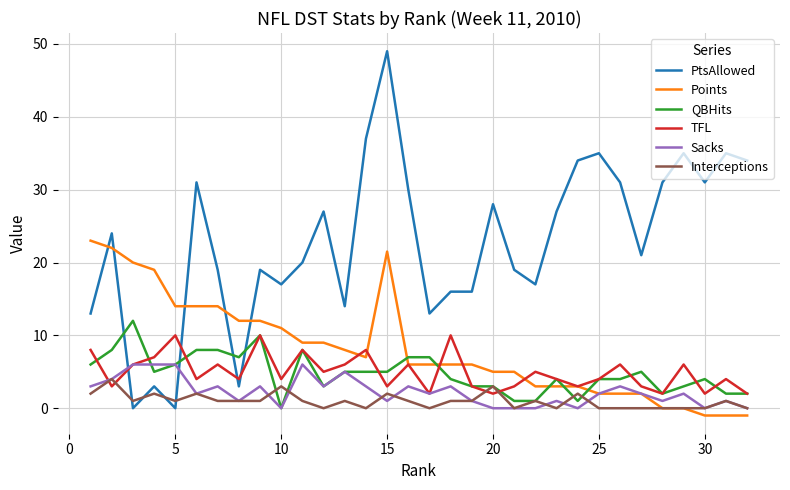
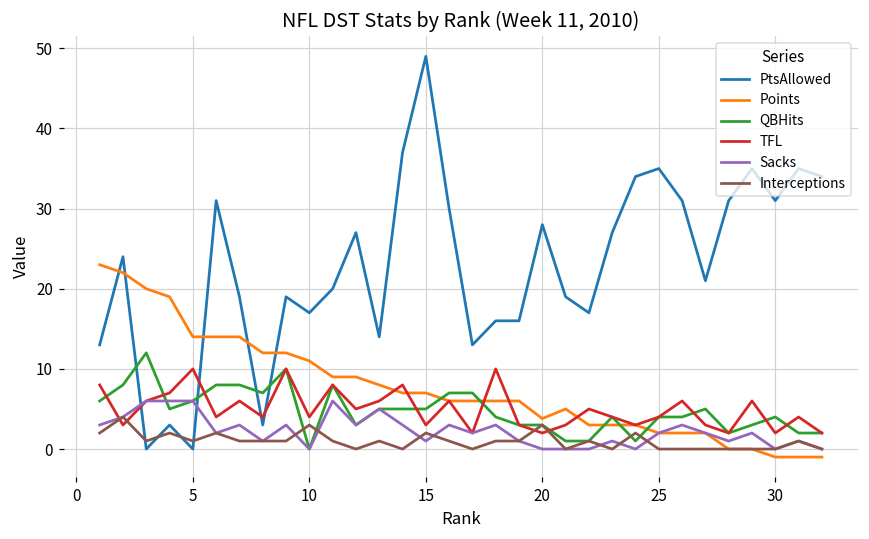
  {
    "PtsAllowed": {
      "5": 0,
      "10": 17,
      "15": 49,
      "20": 28,
      "25": 35,
      "30": 31
    },
    "Points": {
      "5": 14,
      "10": 11,
-     "15": 22,
-     "20": 5,
+     "15": 7,
+     "20": 4,
      "30": -1
    },
    "QBHits": {
      "15": 5,
      "30": 4
    },
    "TFL": {
      "5": 10,
      "10": 4,
      "15": 3,
      "20": 2,
      "30": 2
    },
    "Sacks": {
      "15": 1,
      "20": 0
    },
    "Interceptions": {
      "5": 1,
      "10": 3,
      "15": 2,
      "25": 0
    }
  }
